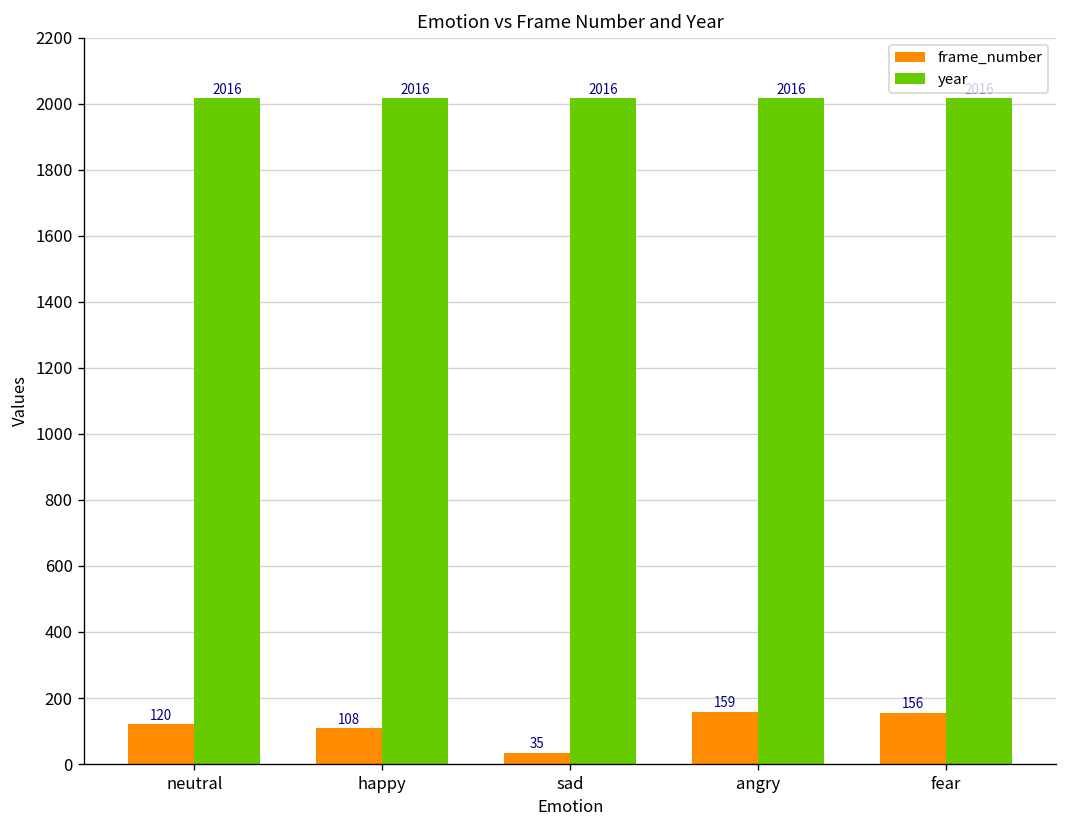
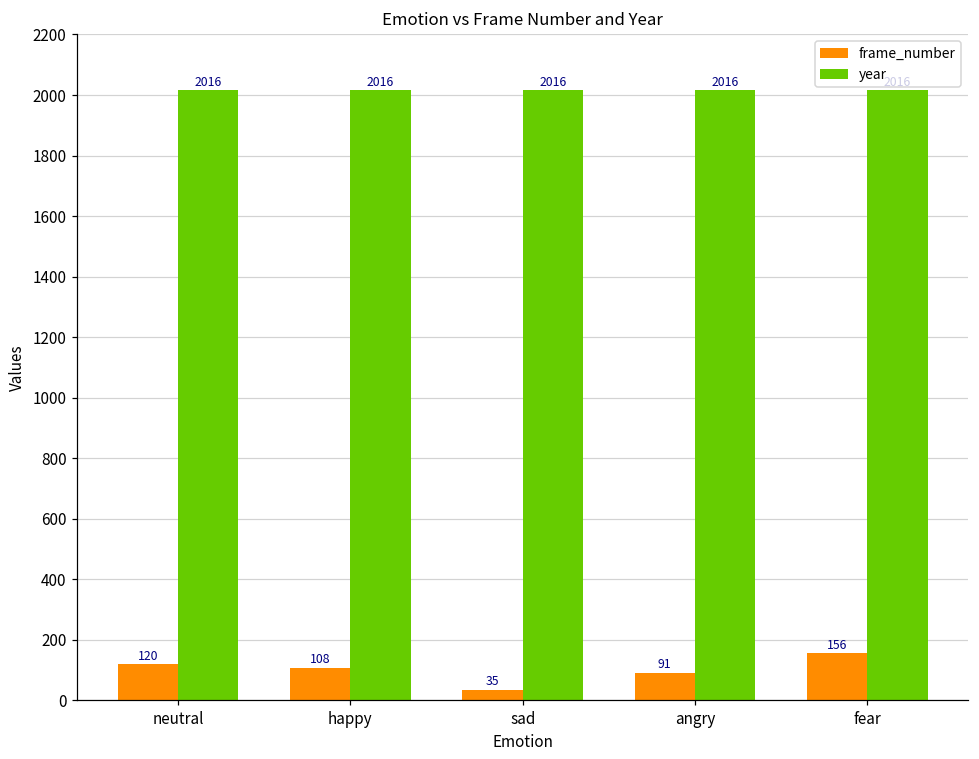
  {
    "frame_number": {
      "neutral": 120,
      "happy": 108,
      "sad": 35,
-     "angry": 159,
+     "angry": 91,
      "fear": 156
    },
    "year": {
      "neutral": 2016,
      "happy": 2016,
      "sad": 2016,
      "angry": 2016
    }
  }
